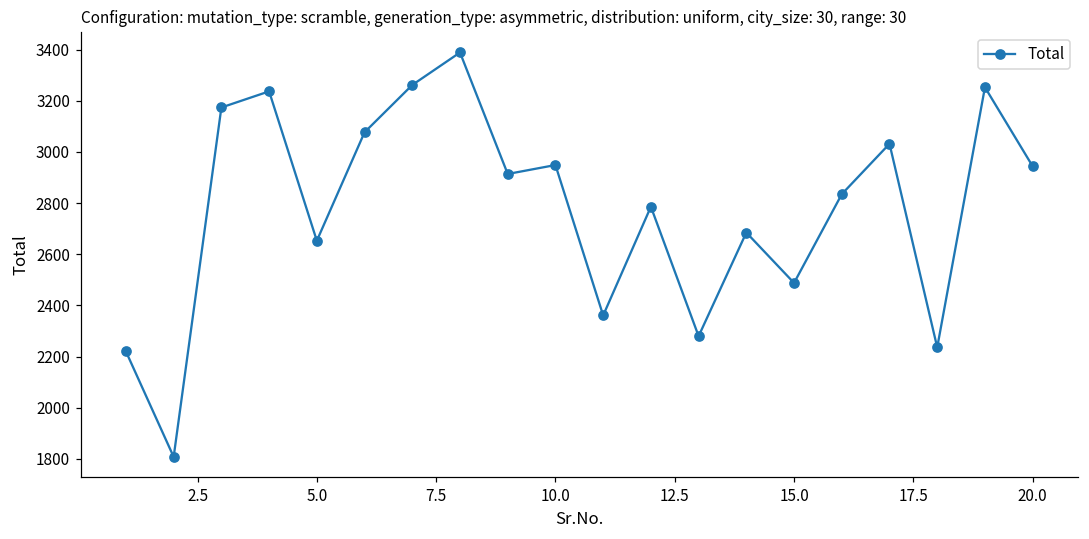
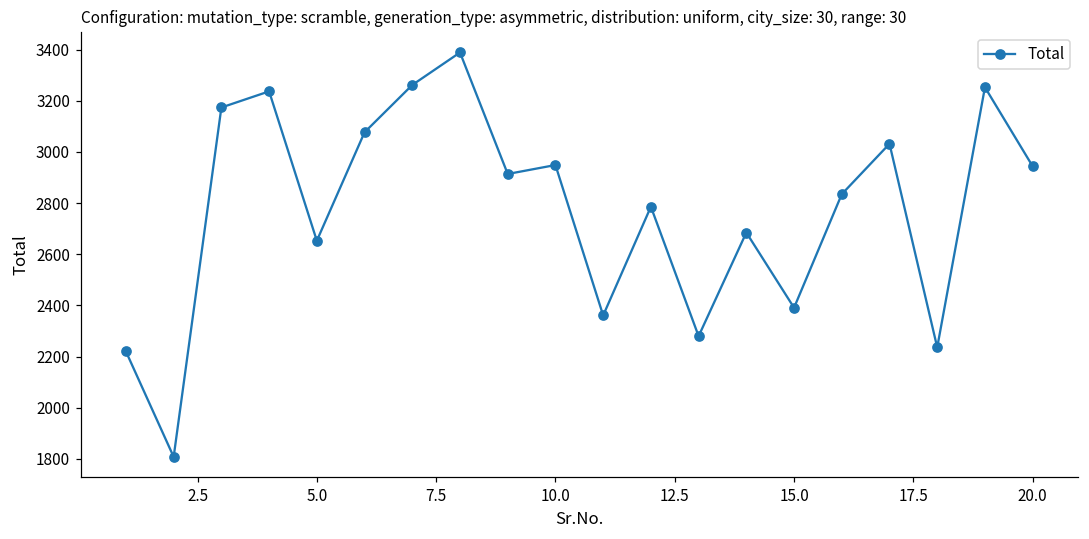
  {
    "5.0": 2650,
    "10.0": 2950,
-   "15.0": 2490,
+   "15.0": 2390,
    "20.0": 2940
  }
